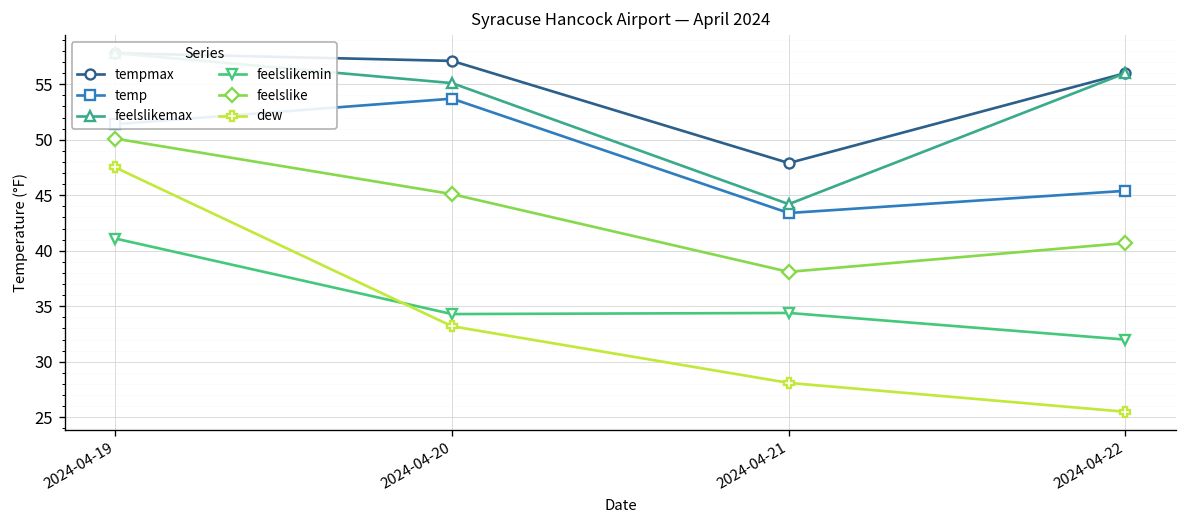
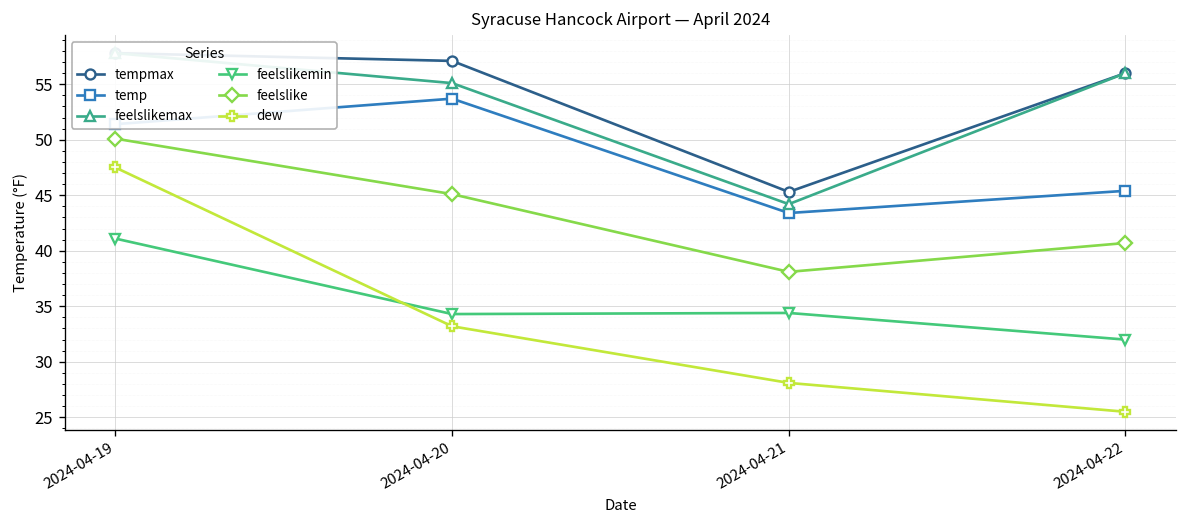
  {
    "tempmax": {
      "2024-04-20": 57,
-     "2024-04-21": 48
+     "2024-04-21": 45
    },
    "temp": {
      "2024-04-19": 51,
      "2024-04-20": 54,
      "2024-04-21": 43,
      "2024-04-22": 45
    },
    "feelslike": {
      "2024-04-19": 50,
      "2024-04-20": 45,
      "2024-04-21": 38,
      "2024-04-22": 41
    },
    "dew": {
      "2024-04-19": 48,
      "2024-04-20": 33,
      "2024-04-21": 28,
      "2024-04-22": 26
    }
  }
